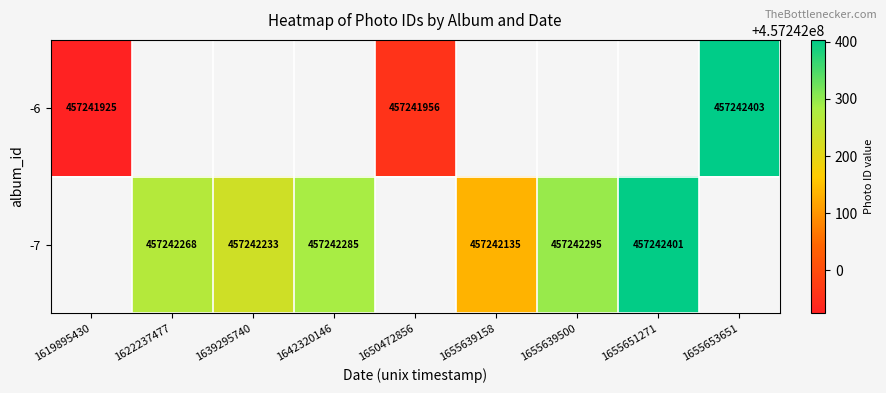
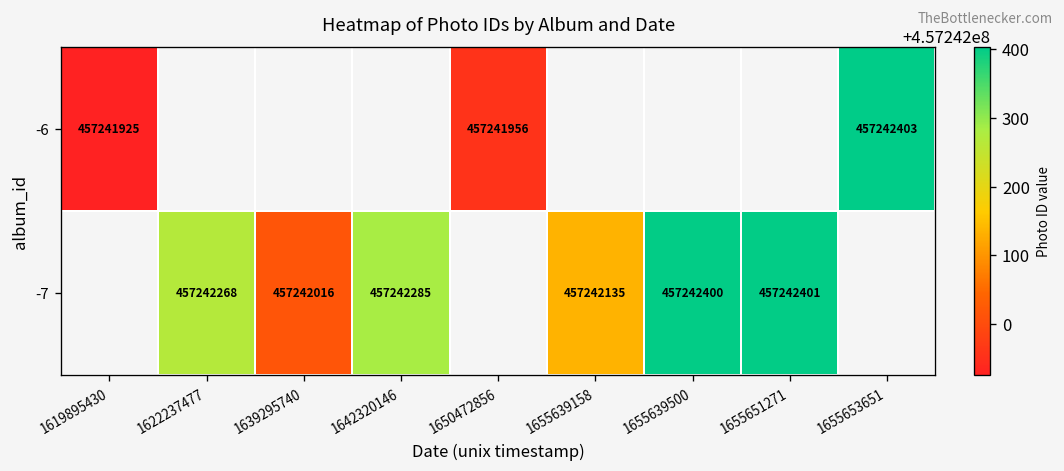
  {
    "-6": {
      "1619895430": 457241925,
      "1650472856": 457241956,
      "1655653651": 457242403
    },
    "-7": {
      "1622237477": 457242268,
-     "1639295740": 457242233,
+     "1639295740": 457242016,
      "1642320146": 457242285,
      "1655639158": 457242135,
-     "1655639500": 457242295,
+     "1655639500": 457242400,
      "1655651271": 457242401
    }
  }
